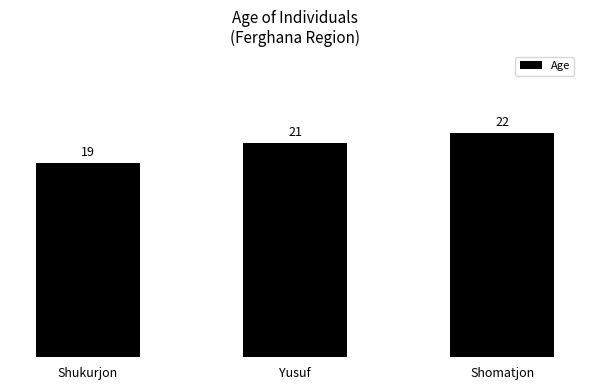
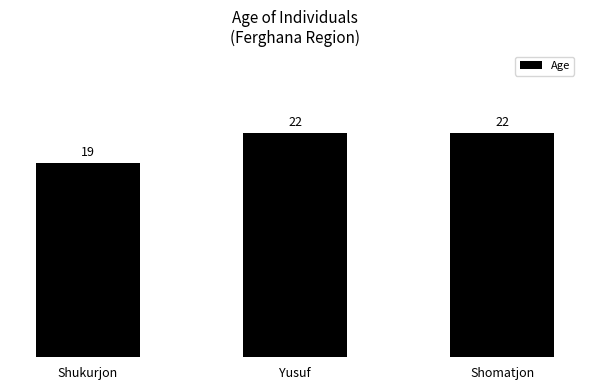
  {
    "Shukurjon": 19,
-   "Yusuf": 21,
+   "Yusuf": 22,
    "Shomatjon": 22
  }
